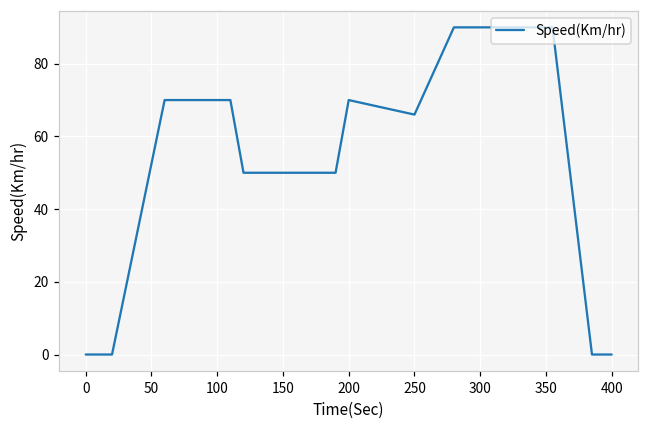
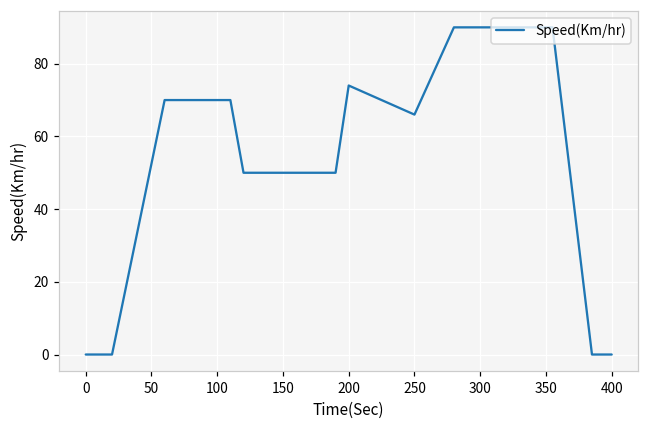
  {
    "0": 0,
-   "200": 70,
+   "200": 74,
    "250": 66,
    "400": 0
  }
